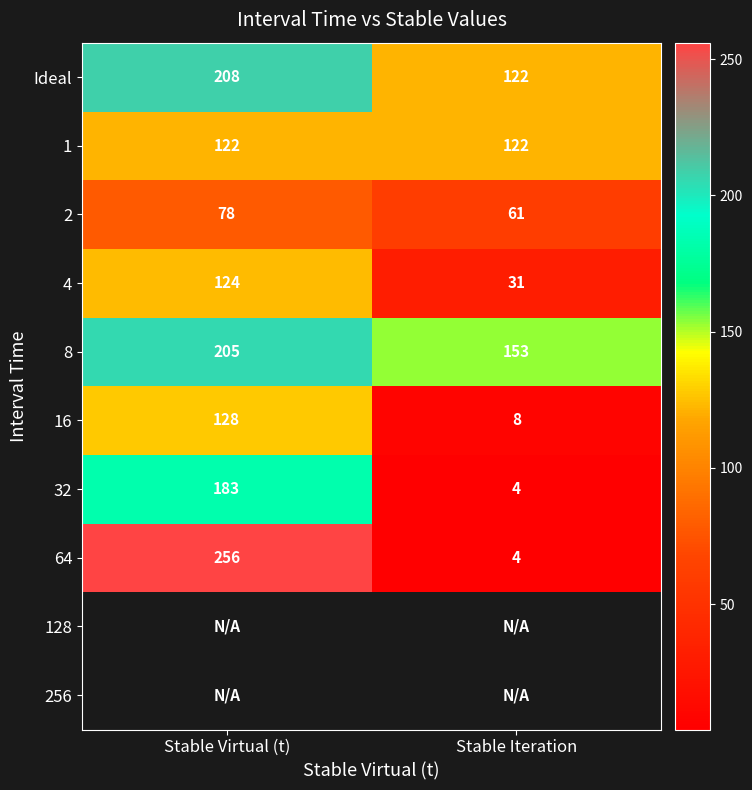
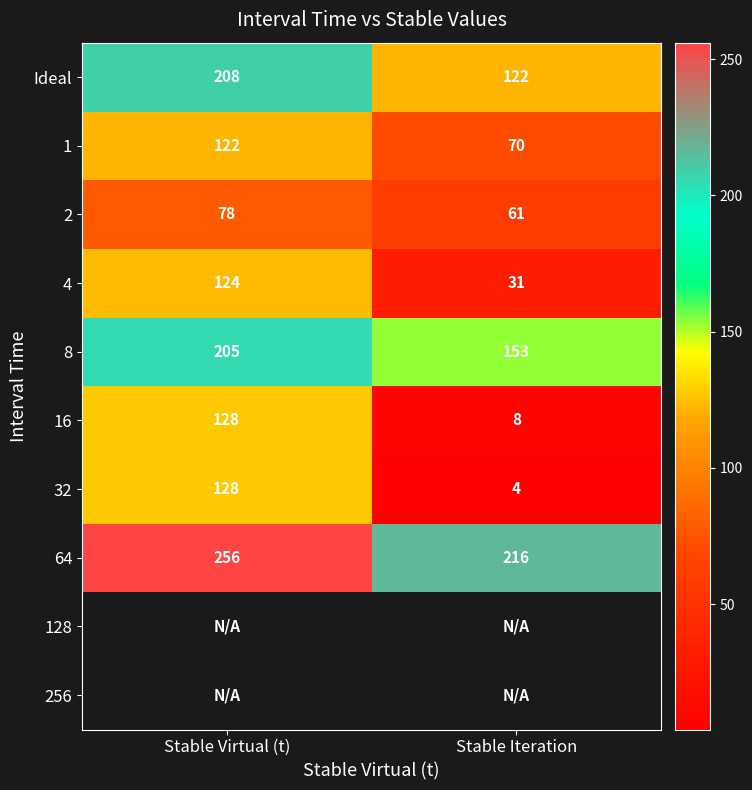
  {
    "Ideal": {
      "Stable Virtual (t)": 208,
      "Stable Iteration": 122
    },
    "1": {
      "Stable Virtual (t)": 122,
-     "Stable Iteration": 122
+     "Stable Iteration": 70
    },
    "2": {
      "Stable Virtual (t)": 78,
      "Stable Iteration": 61
    },
    "4": {
      "Stable Virtual (t)": 124,
      "Stable Iteration": 31
    },
    "8": {
      "Stable Virtual (t)": 205,
      "Stable Iteration": 153
    },
    "16": {
      "Stable Virtual (t)": 128,
      "Stable Iteration": 8
    },
    "32": {
-     "Stable Virtual (t)": 183,
+     "Stable Virtual (t)": 128,
      "Stable Iteration": 4
    },
    "64": {
      "Stable Virtual (t)": 256,
-     "Stable Iteration": 4
+     "Stable Iteration": 216
    }
  }
